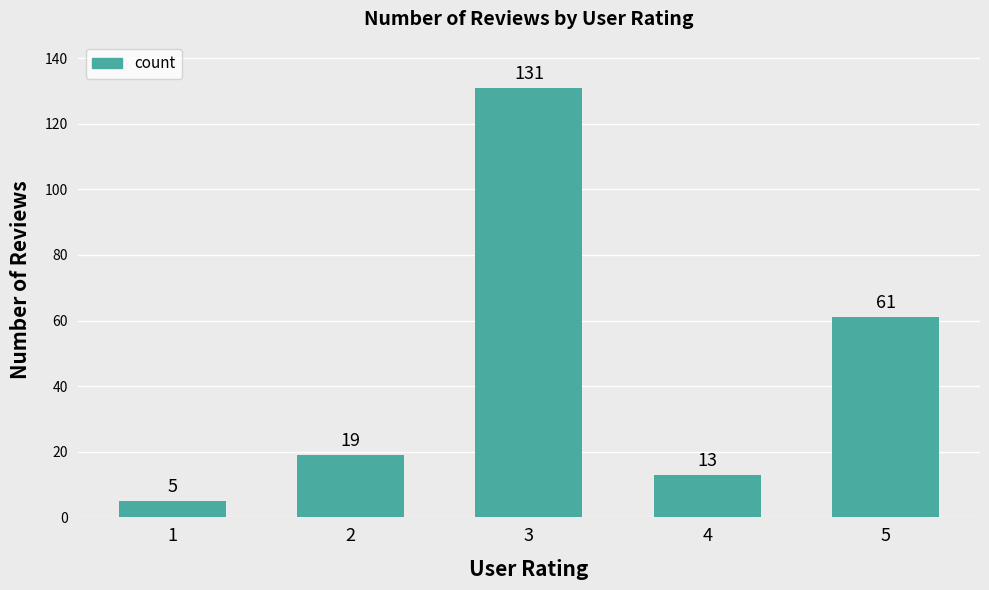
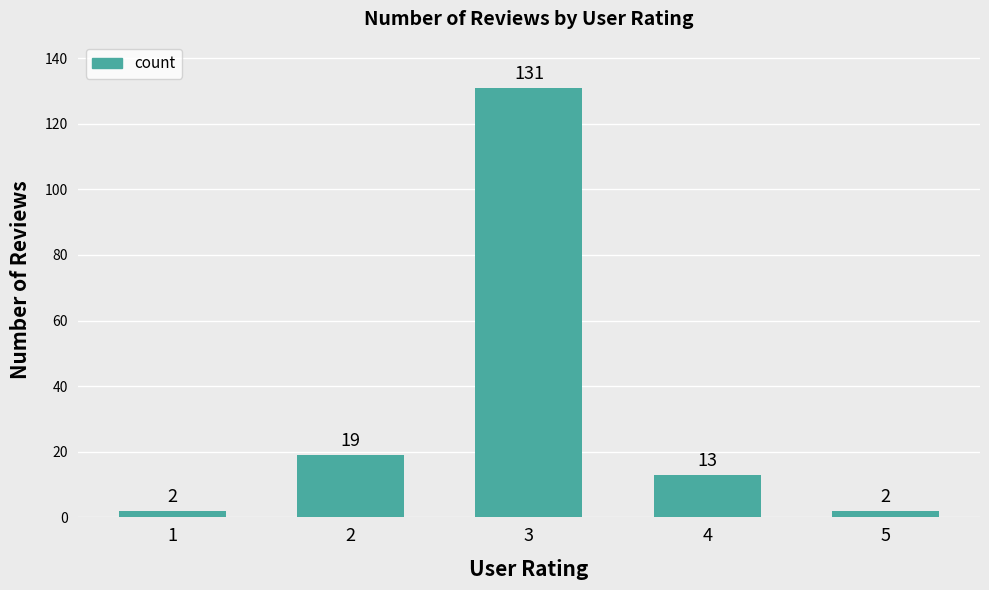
  {
-   "1": 5,
+   "1": 2,
    "2": 19,
    "3": 131,
    "4": 13,
-   "5": 61
+   "5": 2
  }
